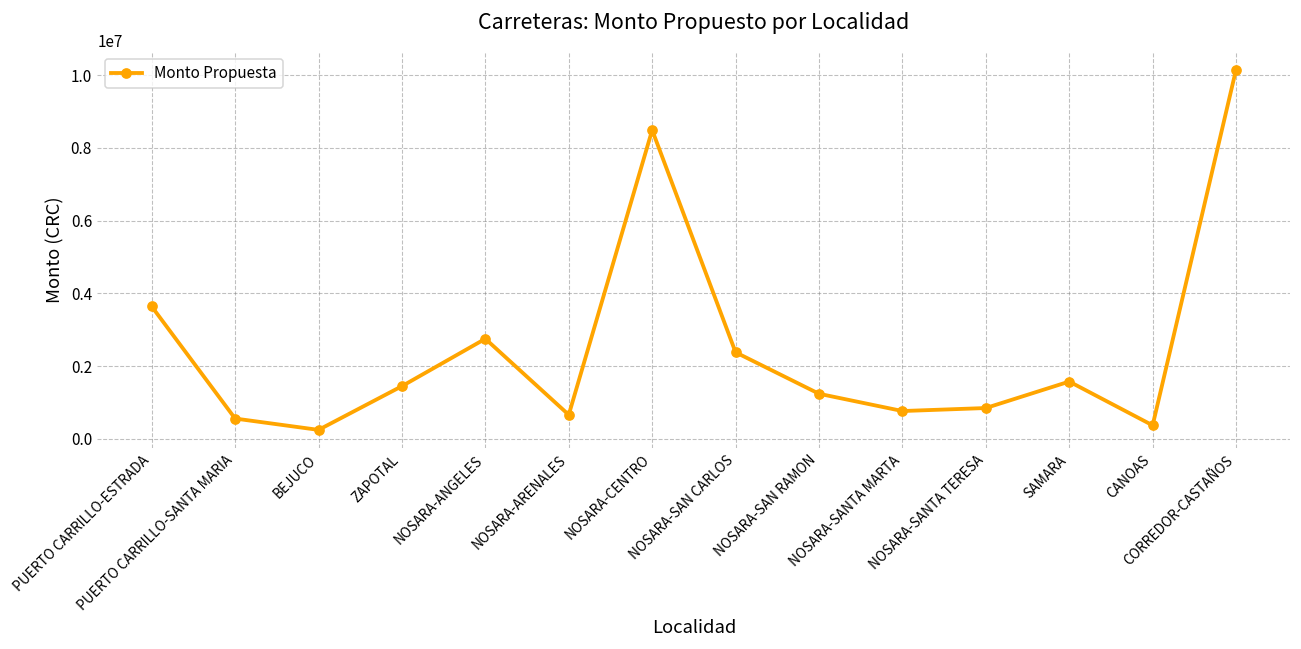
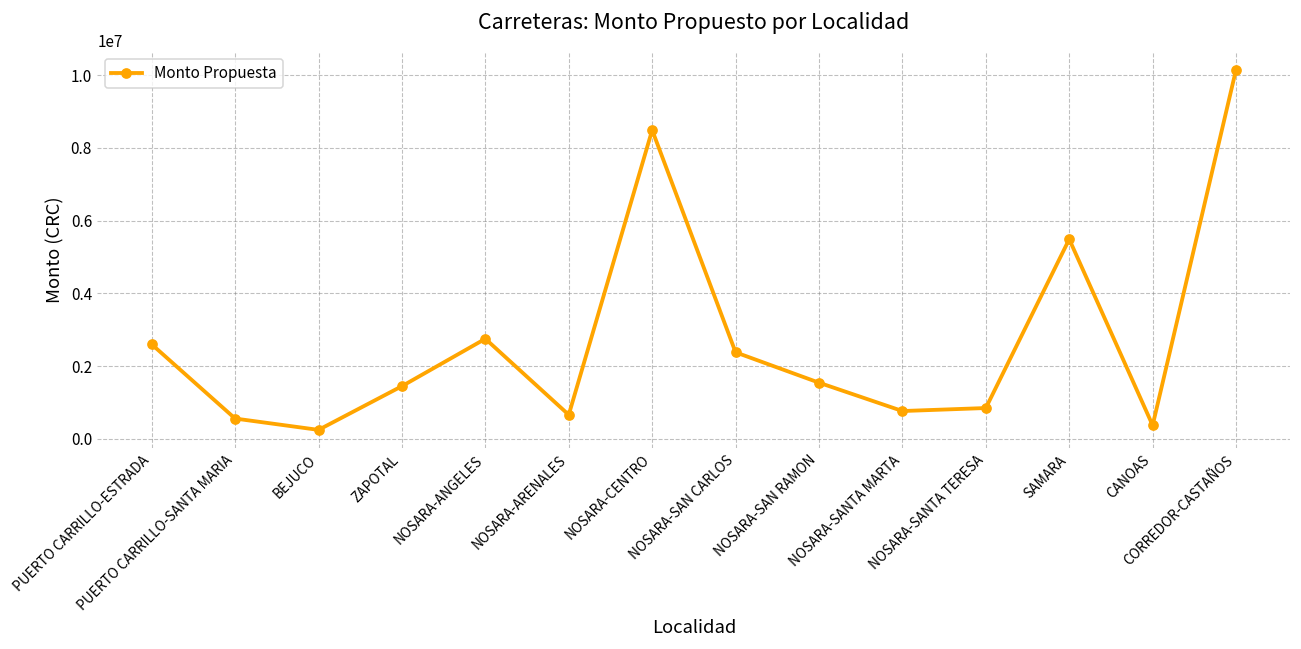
  {
-   "PUERTO CARRILLO-ESTRADA": 3600000,
+   "PUERTO CARRILLO-ESTRADA": 2600000,
    "PUERTO CARRILLO-SANTA MARIA": 600000,
    "BEJUCO": 200000,
    "ZAPOTAL": 1400000,
    "NOSARA-ANGELES": 2800000,
    "NOSARA-ARENALES": 700000,
    "NOSARA-CENTRO": 8500000,
    "NOSARA-SAN CARLOS": 2400000,
-   "NOSARA-SAN RAMON": 1200000,
+   "NOSARA-SAN RAMON": 1500000,
    "NOSARA-SANTA MARTA": 800000,
    "NOSARA-SANTA TERESA": 800000,
-   "SAMARA": 1600000,
+   "SAMARA": 5500000,
    "CANOAS": 400000,
    "CORREDOR-CASTAÑOS": 10200000
  }
